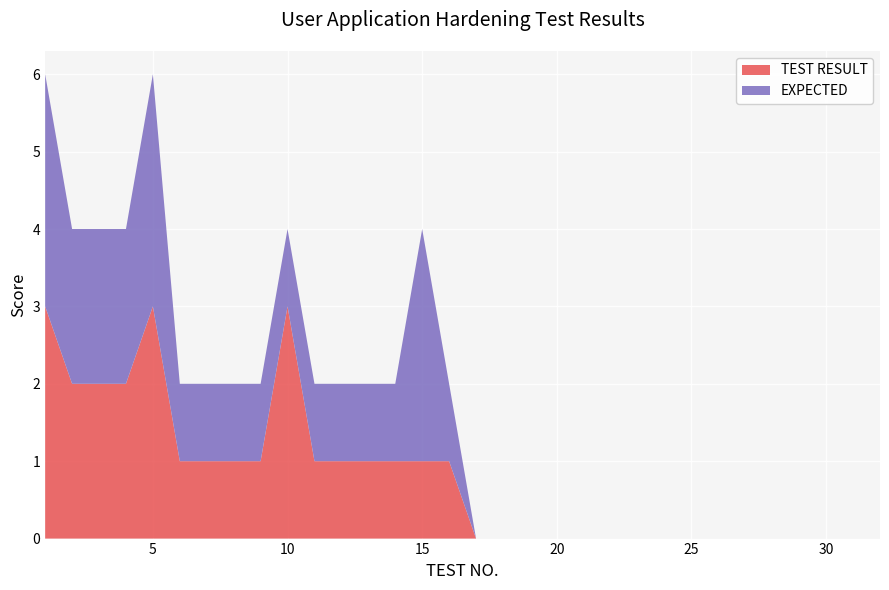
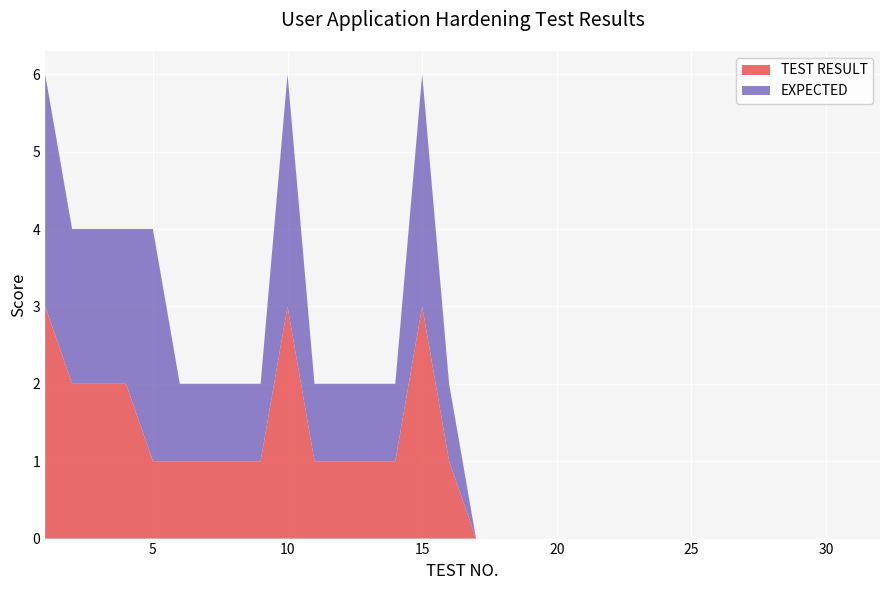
  {
    "TEST RESULT": {
-     "5": 3,
+     "5": 1,
      "10": 3,
-     "15": 1
+     "15": 3
    },
    "EXPECTED": {
-     "10": 1
+     "10": 3
    }
  }
